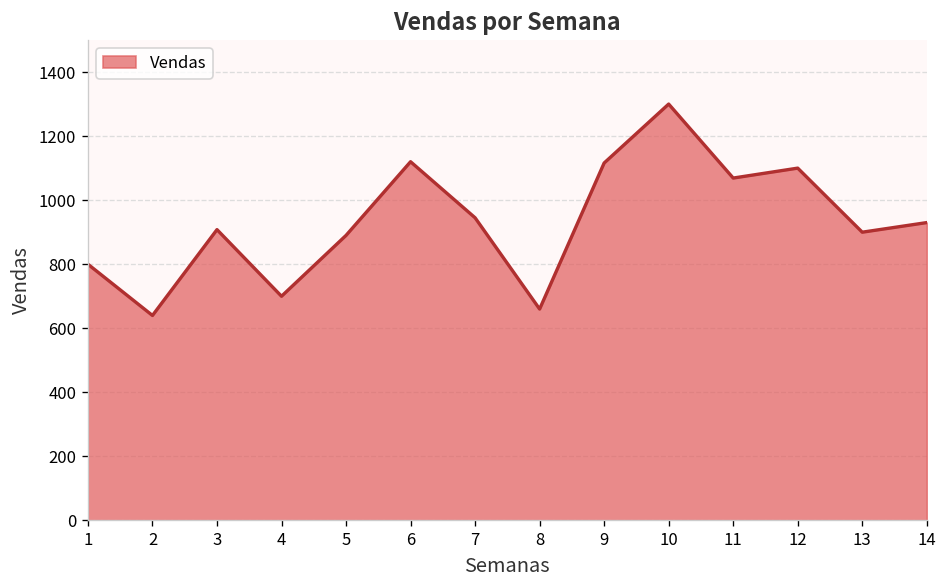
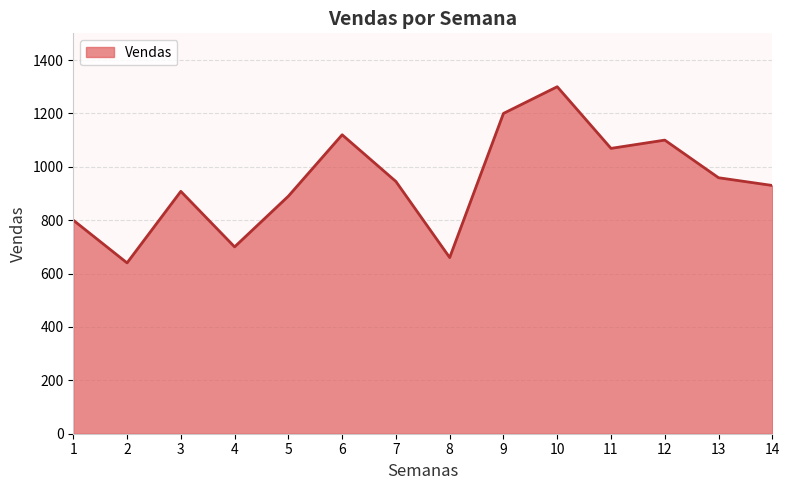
  {
    "1": 800,
    "2": 640,
    "3": 910,
    "4": 700,
    "5": 890,
    "6": 1120,
    "7": 950,
    "8": 660,
-   "9": 1120,
+   "9": 1200,
    "10": 1300,
    "11": 1070,
    "12": 1100,
-   "13": 900,
+   "13": 960,
    "14": 930
  }
